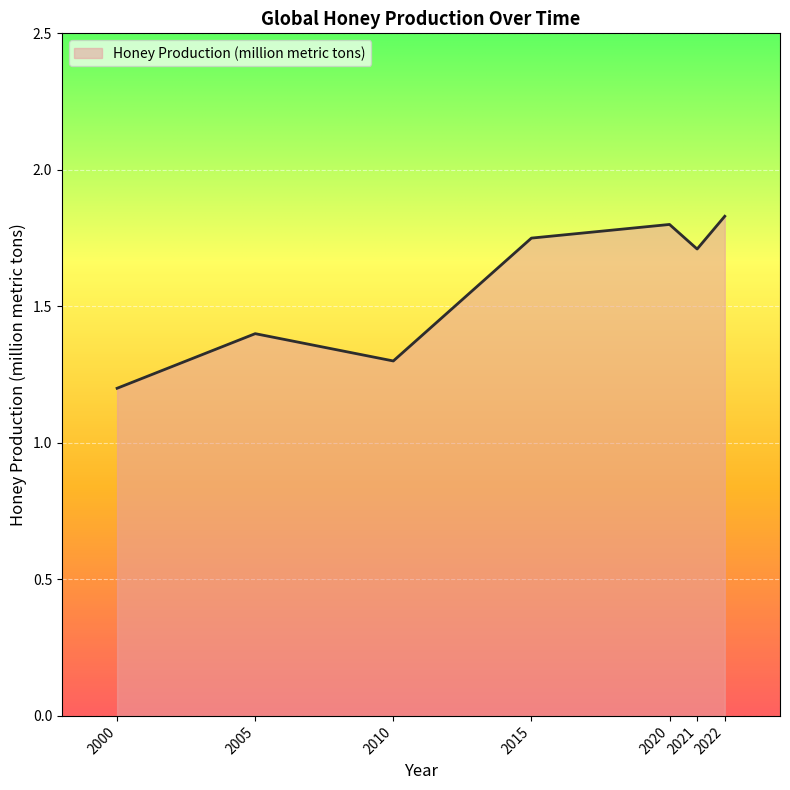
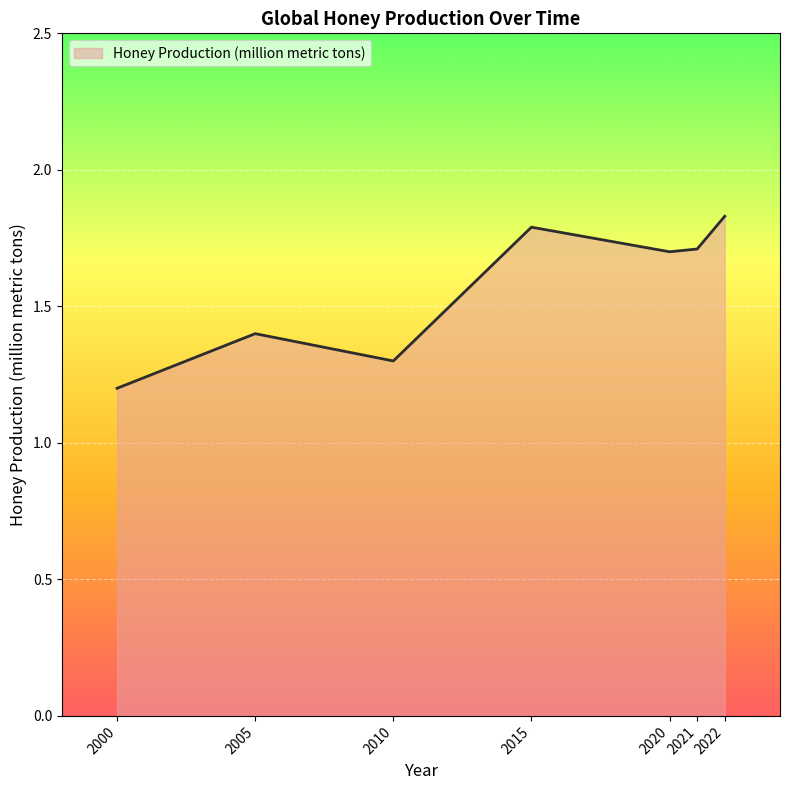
  {
    "2000": 1.20,
    "2005": 1.40,
    "2010": 1.30,
-   "2015": 1.75,
-   "2020": 1.8,
+   "2015": 1.79,
+   "2020": 1.7,
    "2021": 1.71,
    "2022": 1.83
  }
